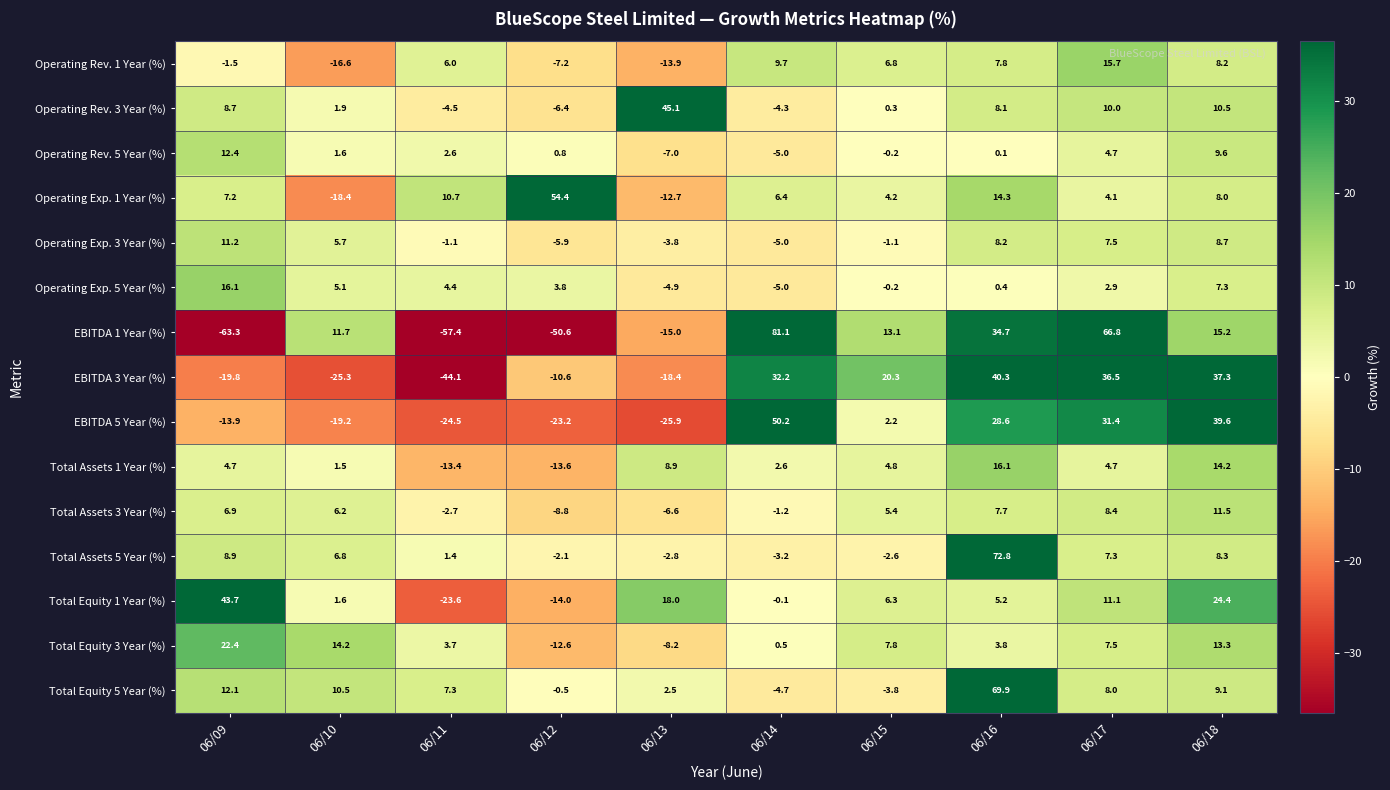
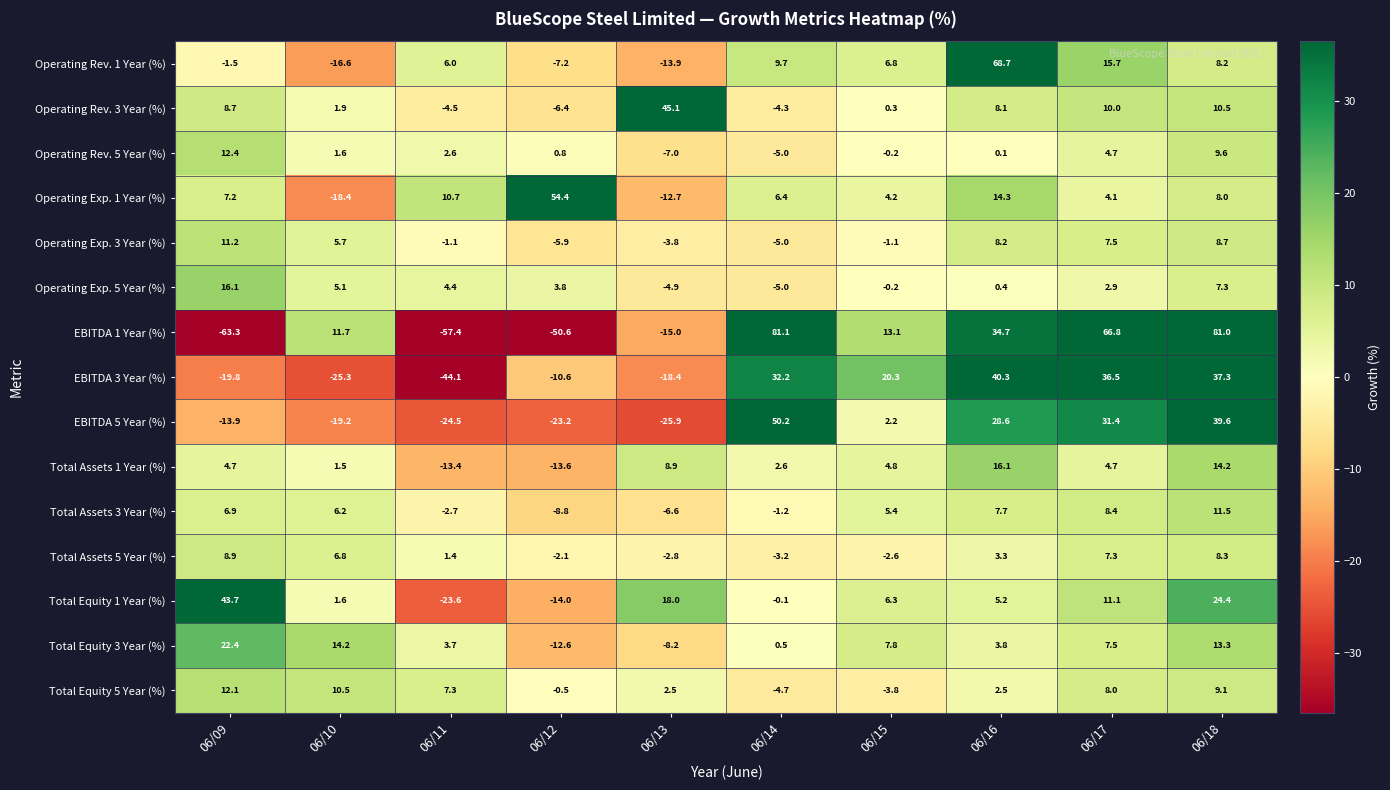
  {
    "Operating Rev. 1 Year (%)": {
      "06/09": -1.5,
      "06/10": -16.6,
      "06/11": 6.0,
      "06/12": -7.2,
      "06/13": -13.9,
      "06/14": 9.7,
      "06/15": 6.8,
-     "06/16": 7.8,
+     "06/16": 68.7,
      "06/17": 15.7
    },
    "Operating Rev. 3 Year (%)": {
      "06/09": 8.7,
      "06/10": 1.9,
      "06/11": -4.5,
      "06/12": -6.4,
      "06/13": 45.1,
      "06/14": -4.3,
      "06/15": 0.3,
      "06/16": 8.1,
      "06/17": 10.0,
      "06/18": 10.5
    },
    "Operating Rev. 5 Year (%)": {
      "06/09": 12.4,
      "06/10": 1.6,
      "06/11": 2.6,
      "06/12": 0.8,
      "06/13": -7.0,
      "06/14": -5.0,
      "06/15": -0.2,
      "06/16": 0.1,
      "06/17": 4.7,
      "06/18": 9.6
    },
    "Operating Exp. 1 Year (%)": {
      "06/09": 7.2,
      "06/10": -18.4,
      "06/11": 10.7,
      "06/12": 54.4,
      "06/13": -12.7,
      "06/14": 6.4,
      "06/15": 4.2,
      "06/16": 14.3,
      "06/17": 4.1,
      "06/18": 8.0
    },
    "Operating Exp. 3 Year (%)": {
      "06/09": 11.2,
      "06/10": 5.7,
      "06/11": -1.1,
      "06/12": -5.9,
      "06/13": -3.8,
      "06/14": -5.0,
      "06/15": -1.1,
      "06/16": 8.2,
      "06/17": 7.5,
      "06/18": 8.7
    },
    "Operating Exp. 5 Year (%)": {
      "06/09": 16.1,
      "06/10": 5.1,
      "06/11": 4.4,
      "06/12": 3.8,
      "06/13": -4.9,
      "06/14": -5.0,
      "06/15": -0.2,
      "06/16": 0.4,
      "06/17": 2.9,
      "06/18": 7.3
    },
    "EBITDA 1 Year (%)": {
      "06/09": -63.3,
      "06/10": 11.7,
      "06/11": -57.4,
      "06/12": -50.6,
      "06/13": -15.0,
      "06/14": 81.1,
      "06/15": 13.1,
      "06/16": 34.7,
      "06/17": 66.8,
-     "06/18": 15.2
+     "06/18": 81.0
    },
    "EBITDA 3 Year (%)": {
      "06/09": -19.8,
      "06/10": -25.3,
      "06/11": -44.1,
      "06/12": -10.6,
      "06/13": -18.4,
      "06/14": 32.2,
      "06/15": 20.3,
      "06/16": 40.3,
      "06/17": 36.5,
      "06/18": 37.3
    },
    "EBITDA 5 Year (%)": {
      "06/09": -13.9,
      "06/10": -19.2,
      "06/11": -24.5,
      "06/12": -23.2,
      "06/13": -25.9,
      "06/14": 50.2,
      "06/15": 2.2,
      "06/16": 28.6,
      "06/17": 31.4,
      "06/18": 39.6
    },
    "Total Assets 1 Year (%)": {
      "06/09": 4.7,
      "06/10": 1.5,
      "06/11": -13.4,
      "06/12": -13.6,
      "06/13": 8.9,
      "06/14": 2.6,
      "06/15": 4.8,
      "06/16": 16.1,
      "06/17": 4.7,
      "06/18": 14.2
    },
    "Total Assets 3 Year (%)": {
      "06/09": 6.9,
      "06/10": 6.2,
      "06/11": -2.7,
      "06/12": -8.8,
      "06/13": -6.6,
      "06/14": -1.2,
      "06/15": 5.4,
      "06/16": 7.7,
      "06/17": 8.4,
      "06/18": 11.5
    },
    "Total Assets 5 Year (%)": {
      "06/09": 8.9,
      "06/10": 6.8,
      "06/11": 1.4,
      "06/12": -2.1,
      "06/13": -2.8,
      "06/14": -3.2,
      "06/15": -2.6,
-     "06/16": 72.8,
+     "06/16": 3.3,
      "06/17": 7.3,
      "06/18": 8.3
    },
    "Total Equity 1 Year (%)": {
      "06/09": 43.7,
      "06/10": 1.6,
      "06/11": -23.6,
      "06/12": -14.0,
      "06/13": 18.0,
      "06/14": -0.1,
      "06/15": 6.3,
      "06/16": 5.2,
      "06/17": 11.1,
      "06/18": 24.4
    },
    "Total Equity 3 Year (%)": {
      "06/09": 22.4,
      "06/10": 14.2,
      "06/11": 3.7,
      "06/12": -12.6,
      "06/13": -8.2,
      "06/14": 0.5,
      "06/15": 7.8,
      "06/16": 3.8,
      "06/17": 7.5,
      "06/18": 13.3
    },
    "Total Equity 5 Year (%)": {
      "06/09": 12.1,
      "06/10": 10.5,
      "06/11": 7.3,
      "06/12": -0.5,
      "06/13": 2.5,
      "06/14": -4.7,
      "06/15": -3.8,
-     "06/16": 69.9,
+     "06/16": 2.5,
      "06/17": 8.0,
      "06/18": 9.1
    }
  }
